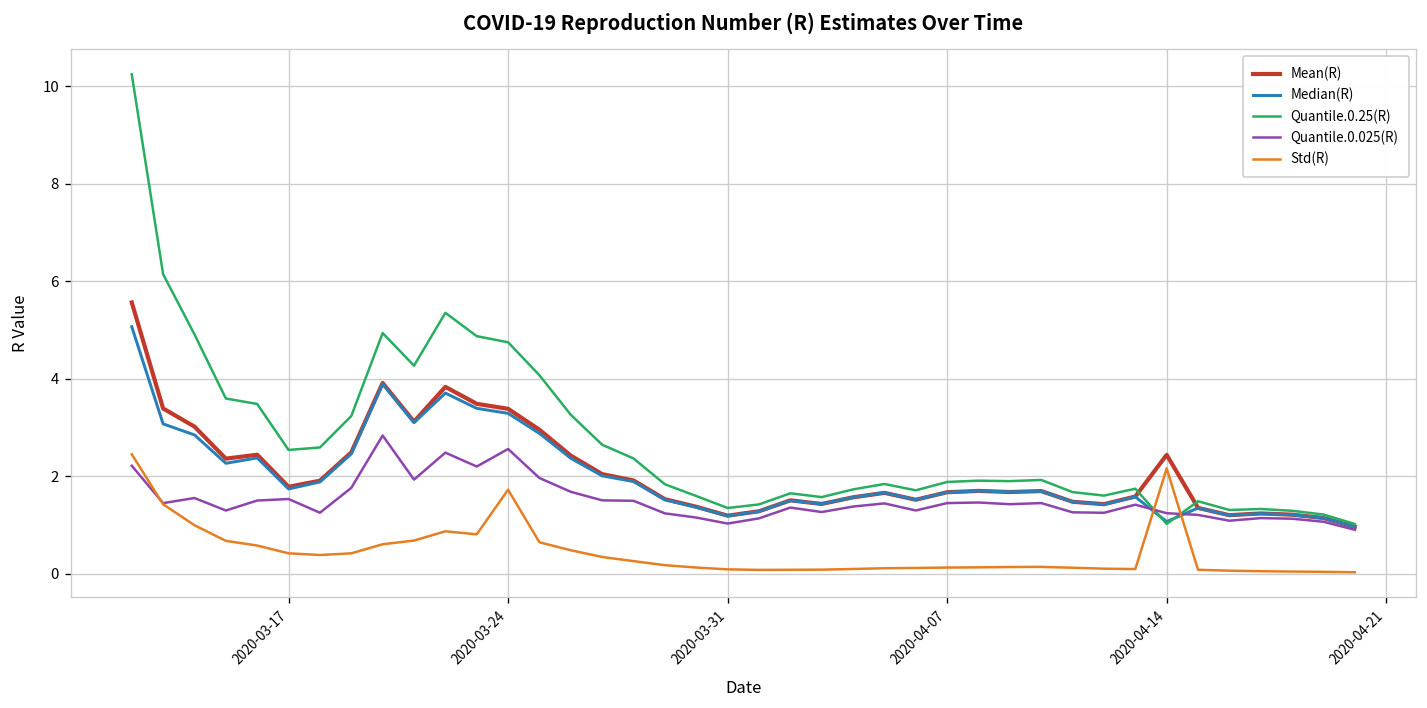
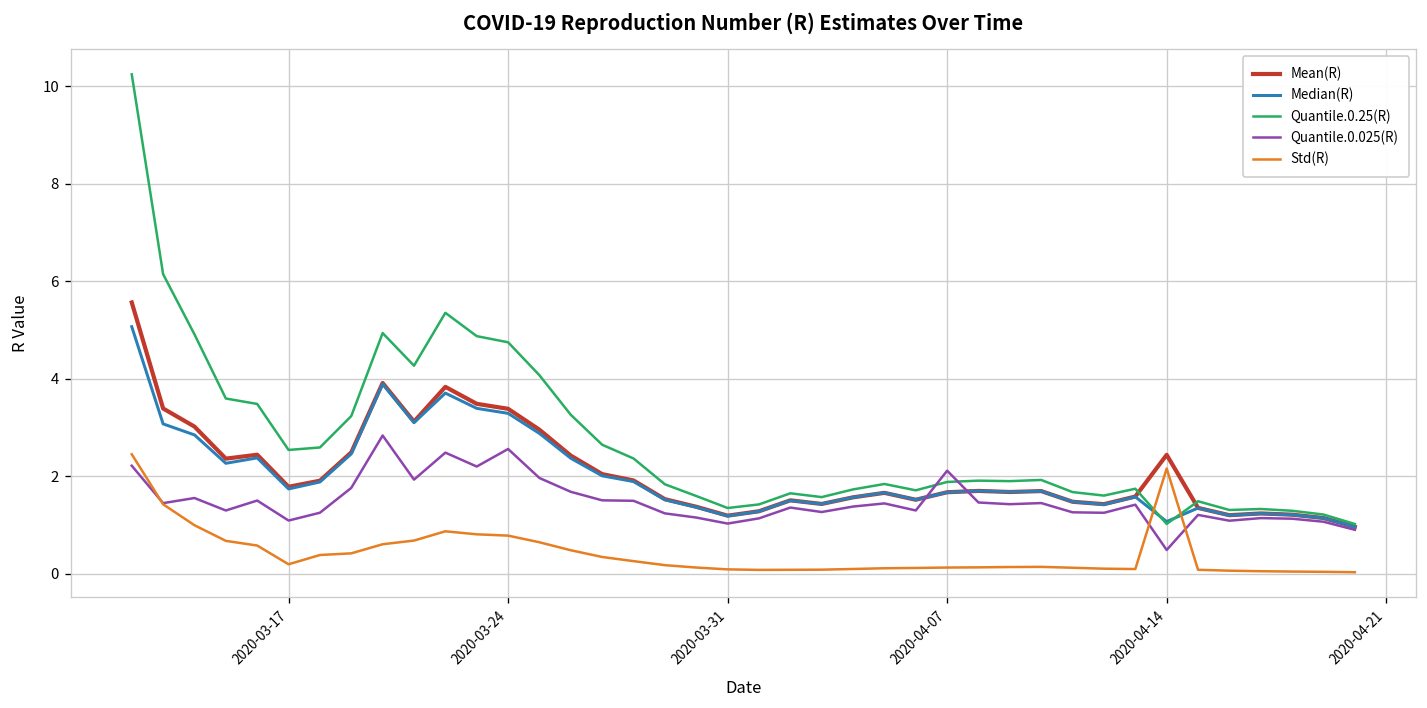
  {
    "Mean(R)": {
      "2020-03-24": 3.4,
      "2020-04-14": 2.4
    },
    "Median(R)": {
      "2020-03-24": 3.3
    },
    "Quantile.0.25(R)": {
      "2020-03-17": 2.5,
      "2020-03-24": 4.7,
      "2020-03-31": 1.4,
      "2020-04-07": 1.9
    },
    "Quantile.0.025(R)": {
-     "2020-03-17": 1.5,
+     "2020-03-17": 1.1,
      "2020-03-24": 2.6,
      "2020-03-31": 1.0,
-     "2020-04-07": 1.5,
-     "2020-04-14": 1.2
+     "2020-04-07": 2.1,
+     "2020-04-14": 0.5
    },
    "Std(R)": {
-     "2020-03-17": 0.4,
-     "2020-03-24": 1.7,
+     "2020-03-17": 0.2,
+     "2020-03-24": 0.8,
      "2020-03-31": 0.1,
      "2020-04-07": 0.1,
      "2020-04-14": 2.2
    }
  }
